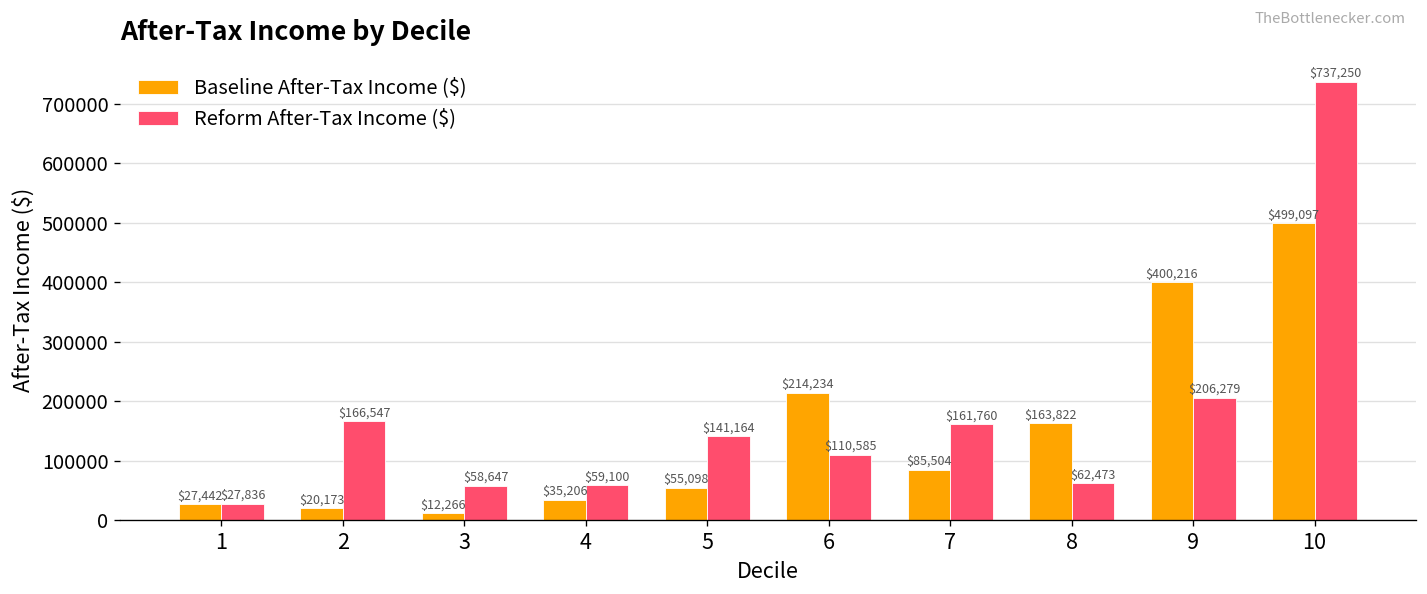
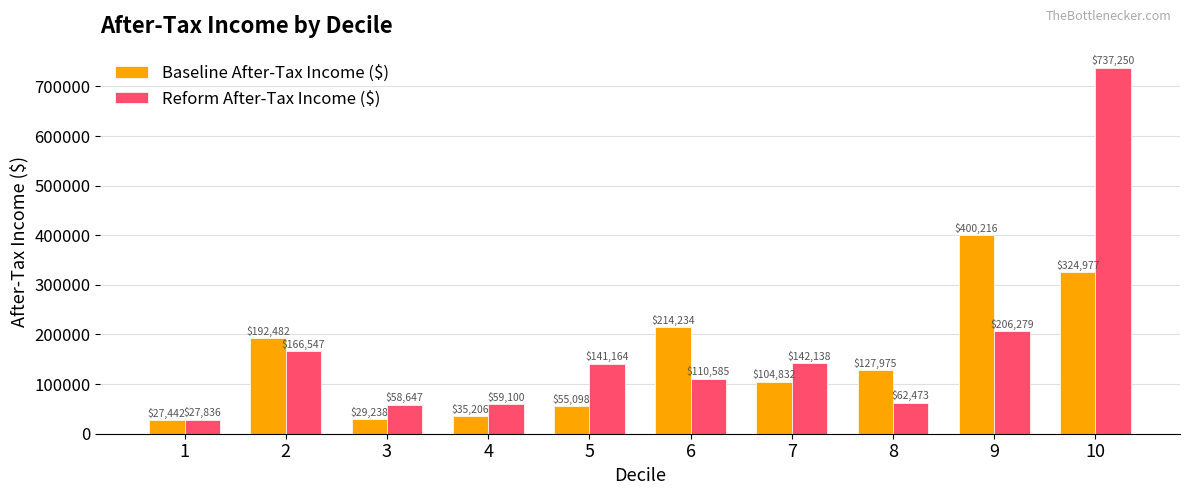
  {
    "Baseline After-Tax Income ($)": {
      "1": "$27,442",
-     "2": "$20,173",
-     "3": "$12,266",
+     "2": "$192,482",
+     "3": "$29,238",
      "4": "$35,206",
      "5": "$55,098",
      "6": "$214,234",
-     "7": "$85,504",
-     "8": "$163,822",
+     "7": "$104,832",
+     "8": "$127,975",
      "9": "$400,216",
-     "10": "$499,097"
+     "10": "$324,977"
    },
    "Reform After-Tax Income ($)": {
      "1": "$27,836",
      "2": "$166,547",
      "3": "$58,647",
      "4": "$59,100",
      "5": "$141,164",
      "6": "$110,585",
-     "7": "$161,760",
+     "7": "$142,138",
      "8": "$62,473",
      "9": "$206,279",
      "10": "$737,250"
    }
  }
